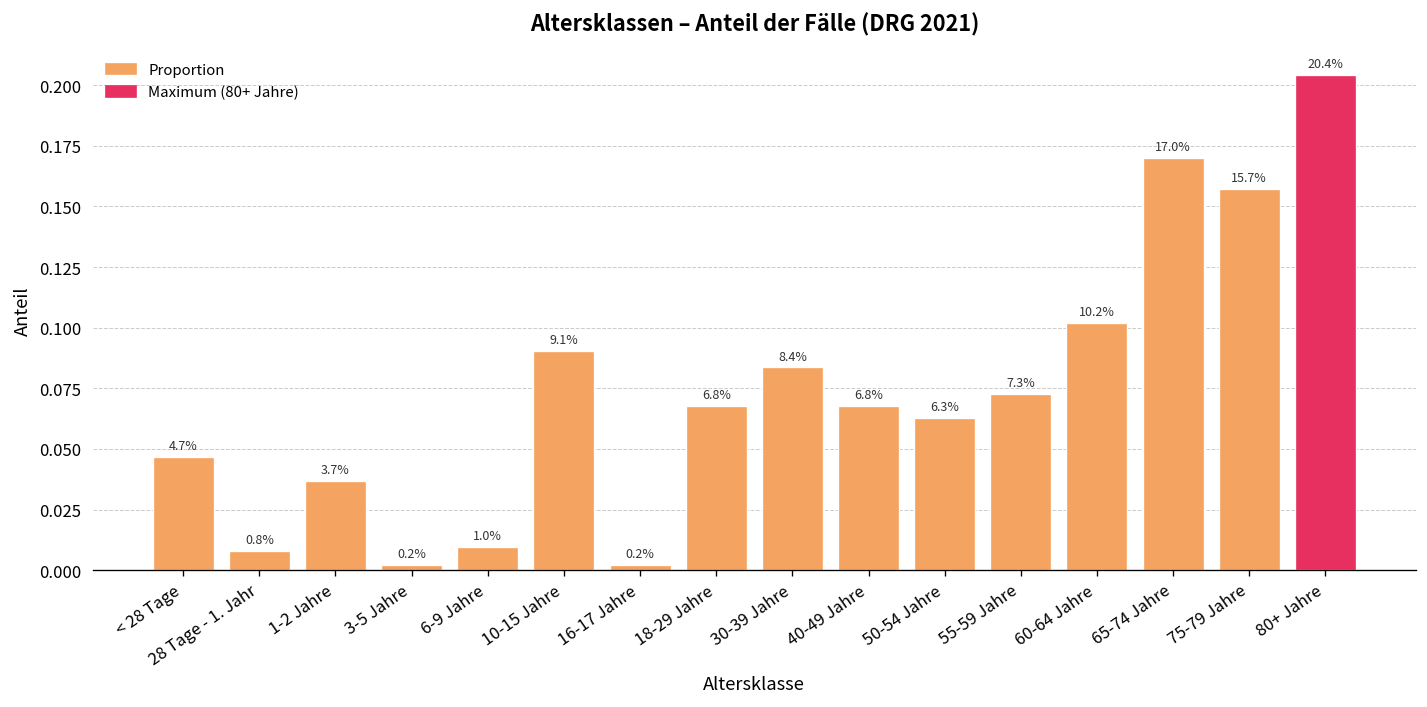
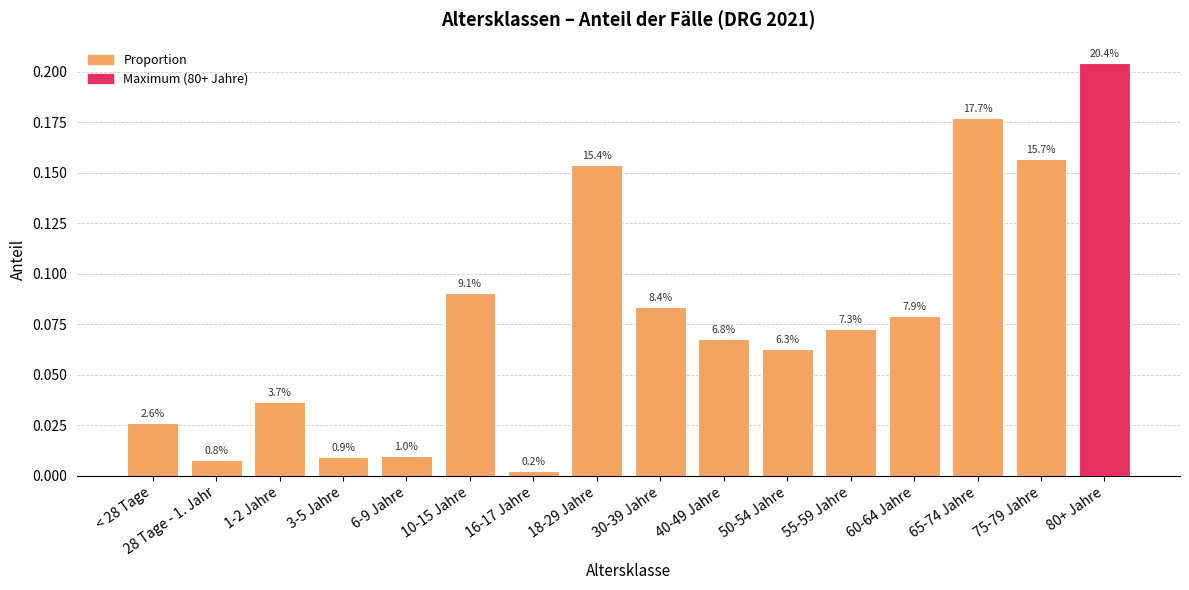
  {
-   "< 28 Tage": "4.7%",
+   "< 28 Tage": "2.6%",
    "28 Tage - 1. Jahr": "0.8%",
    "1-2 Jahre": "3.7%",
-   "3-5 Jahre": "0.2%",
+   "3-5 Jahre": "0.9%",
    "6-9 Jahre": "1.0%",
    "10-15 Jahre": "9.1%",
    "16-17 Jahre": "0.2%",
-   "18-29 Jahre": "6.8%",
+   "18-29 Jahre": "15.4%",
    "30-39 Jahre": "8.4%",
    "40-49 Jahre": "6.8%",
    "50-54 Jahre": "6.3%",
    "55-59 Jahre": "7.3%",
-   "60-64 Jahre": "10.2%",
-   "65-74 Jahre": "17.0%",
+   "60-64 Jahre": "7.9%",
+   "65-74 Jahre": "17.7%",
    "75-79 Jahre": "15.7%",
    "80+ Jahre": "20.4%"
  }
